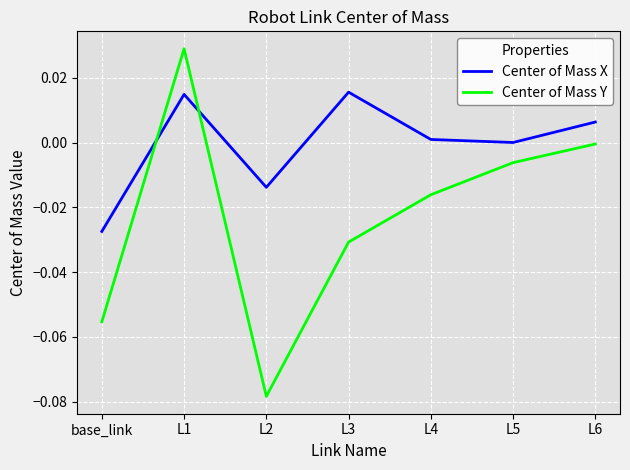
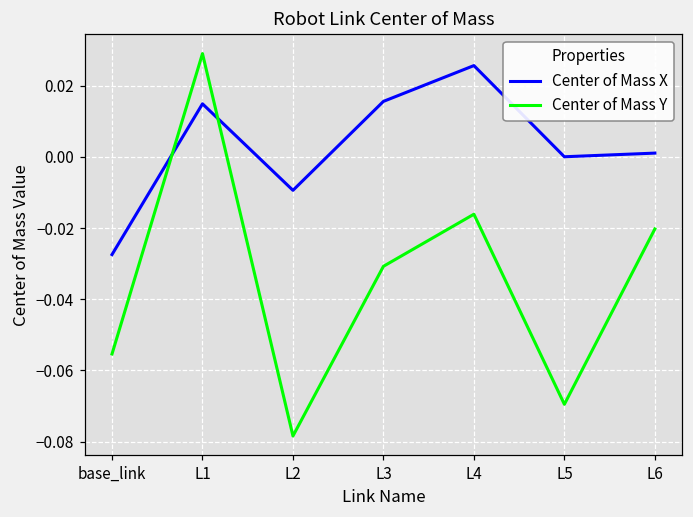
  {
    "Center of Mass X": {
      "base_link": -0.027,
      "L1": 0.015,
-     "L2": -0.014,
+     "L2": -0.009,
      "L3": 0.016,
-     "L4": 0.001,
+     "L4": 0.026,
      "L5": 0.000,
-     "L6": 0.006
+     "L6": 0.001
    },
    "Center of Mass Y": {
      "base_link": -0.055,
      "L1": 0.029,
      "L2": -0.078,
      "L3": -0.031,
      "L4": -0.016,
-     "L5": -0.006,
-     "L6": 0.000
+     "L5": -0.069,
+     "L6": -0.020
    }
  }
